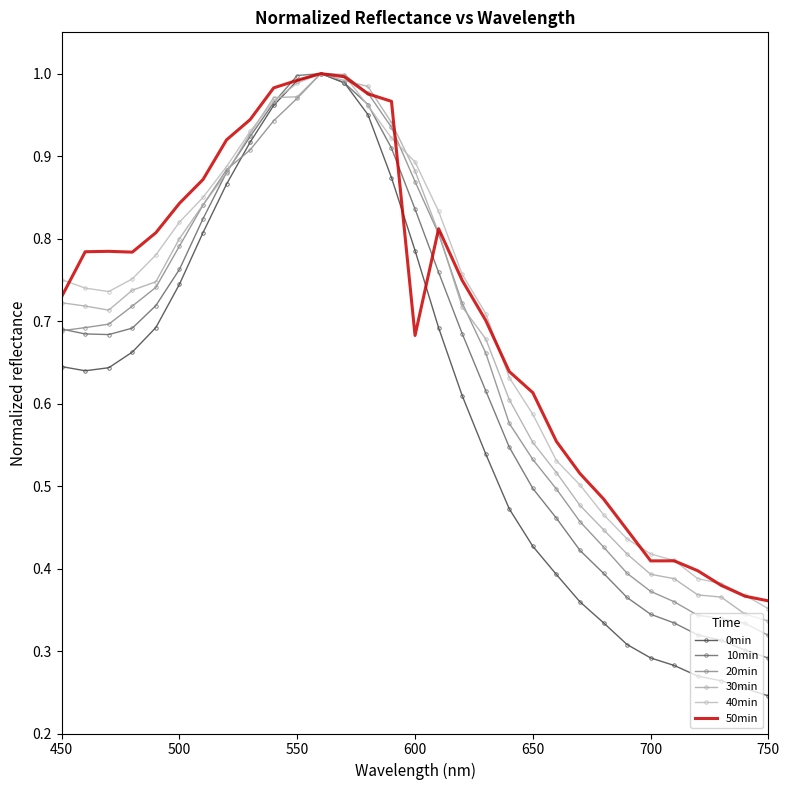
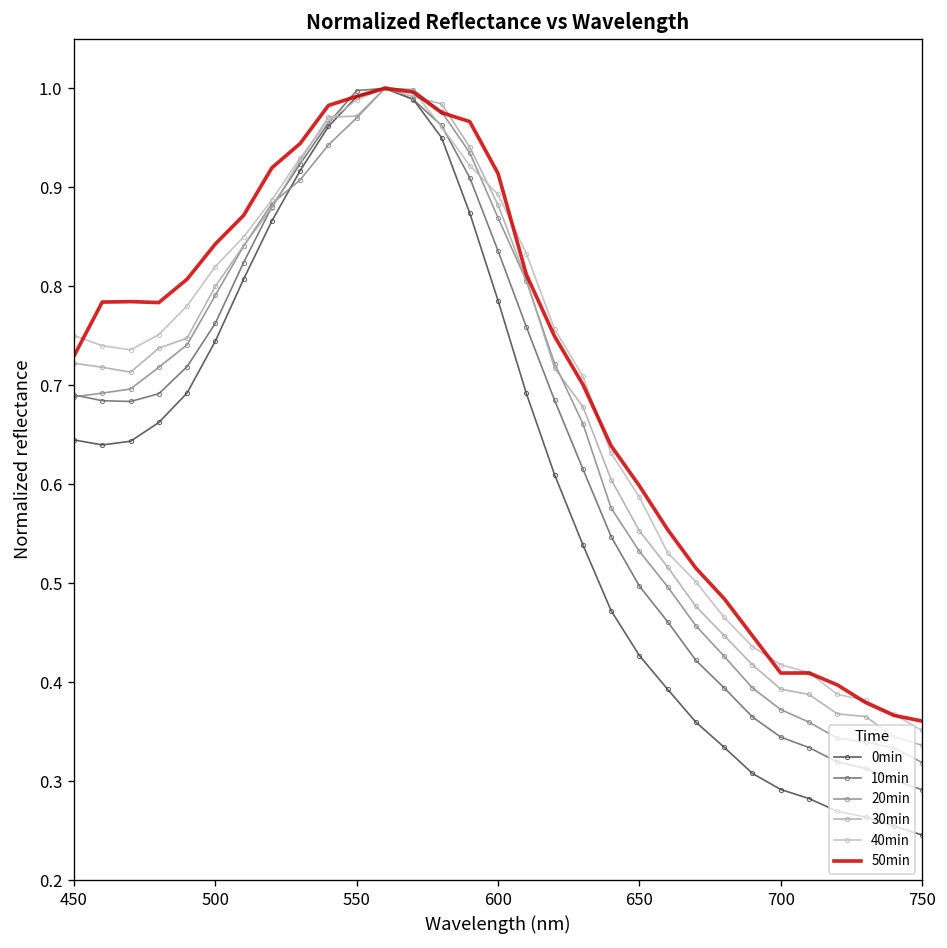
  {
    "50min": {
      "450": 0.73,
      "500": 0.84,
-     "600": 0.68,
-     "650": 0.61,
+     "600": 0.91,
+     "650": 0.60,
      "700": 0.41,
      "750": 0.36
    }
  }
